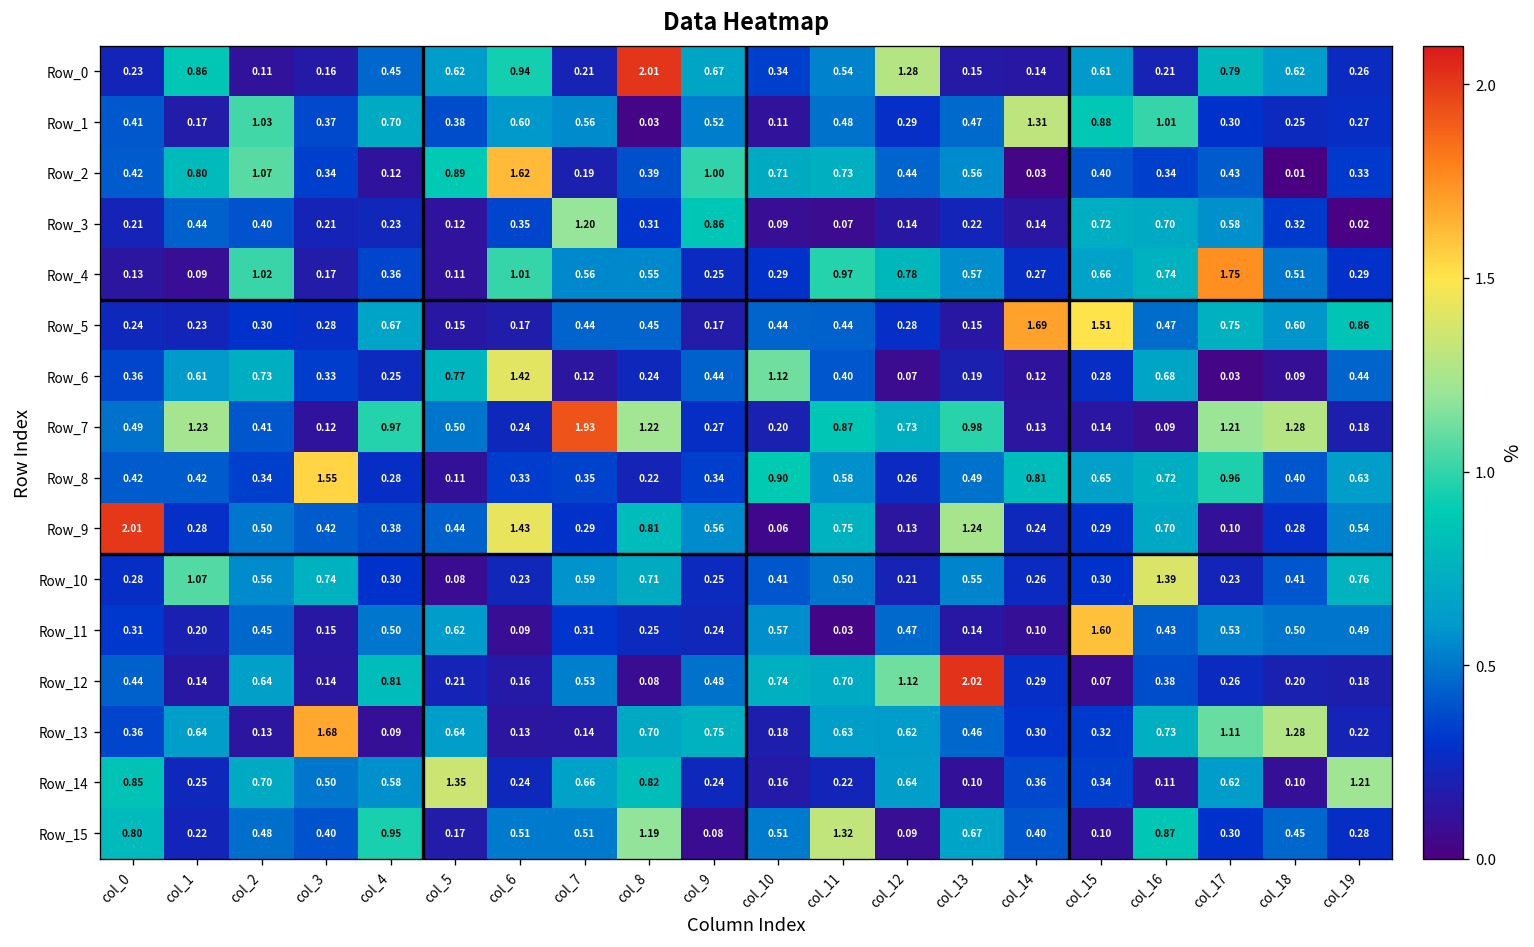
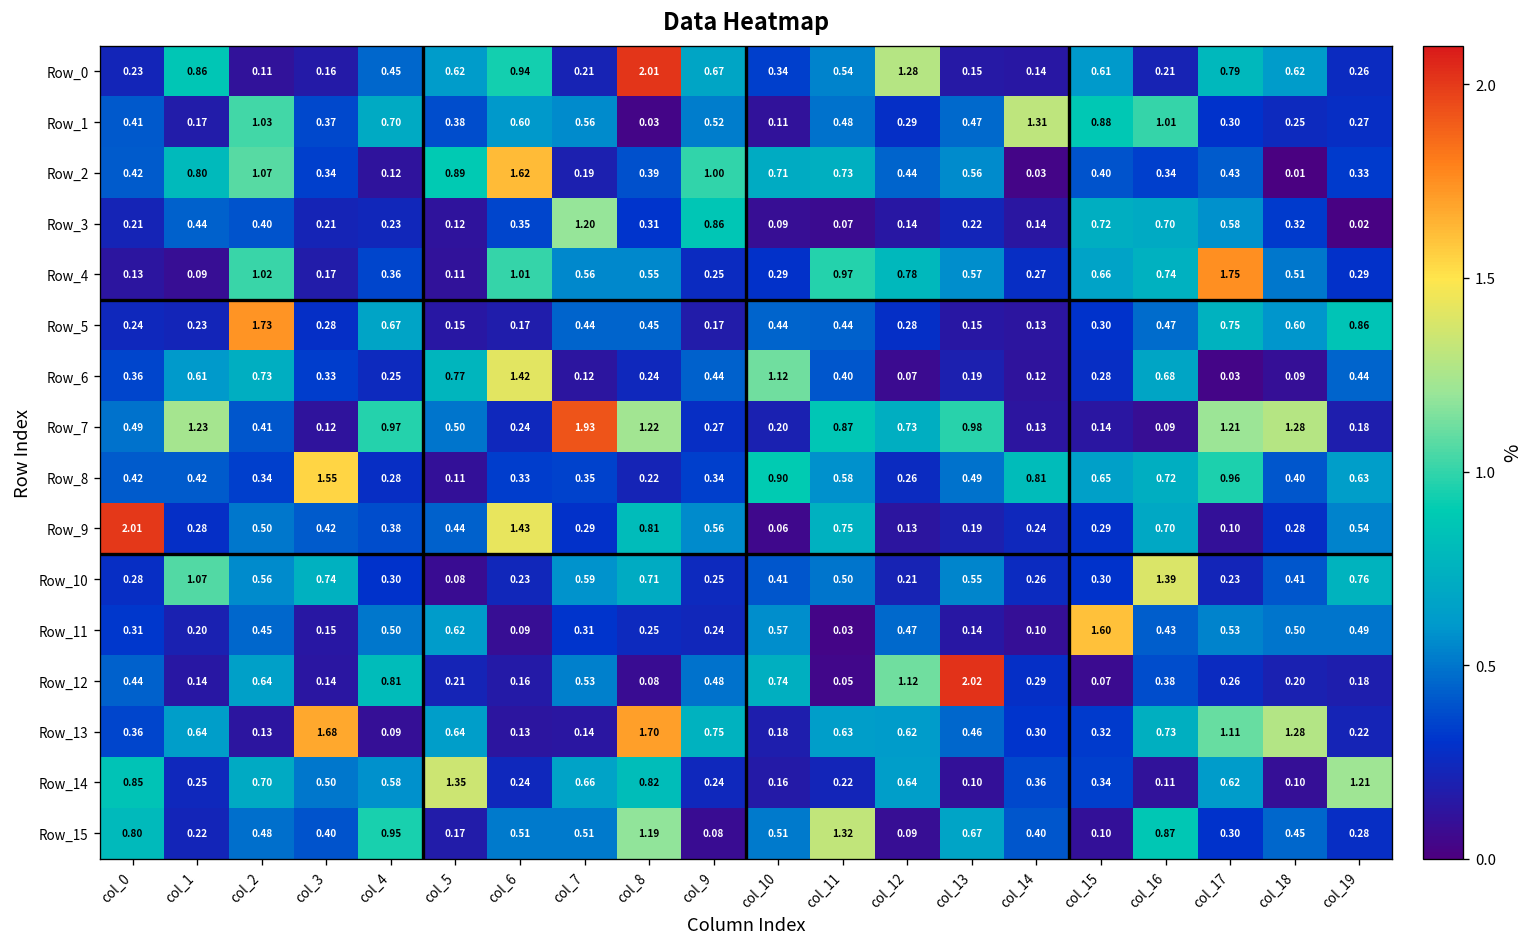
  {
    "Row_5": {
      "col_0": 0.24,
      "col_1": 0.23,
-     "col_2": 0.30,
+     "col_2": 1.73,
      "col_3": 0.28,
      "col_4": 0.67,
      "col_5": 0.15,
      "col_6": 0.17,
      "col_7": 0.44,
      "col_8": 0.45,
      "col_9": 0.17,
      "col_10": 0.44,
      "col_11": 0.44,
      "col_12": 0.28,
      "col_13": 0.15,
-     "col_14": 1.69,
-     "col_15": 1.51,
+     "col_14": 0.13,
+     "col_15": 0.30,
      "col_16": 0.47,
      "col_17": 0.75,
      "col_18": 0.60,
      "col_19": 0.86
    },
    "Row_9": {
      "col_0": 2.01,
      "col_1": 0.28,
      "col_2": 0.50,
      "col_3": 0.42,
      "col_4": 0.38,
      "col_5": 0.44,
      "col_6": 1.43,
      "col_7": 0.29,
      "col_8": 0.81,
      "col_9": 0.56,
      "col_10": 0.06,
      "col_11": 0.75,
      "col_12": 0.13,
-     "col_13": 1.24,
+     "col_13": 0.19,
      "col_14": 0.24,
      "col_15": 0.29,
      "col_16": 0.70,
      "col_17": 0.10,
      "col_18": 0.28,
      "col_19": 0.54
    },
    "Row_12": {
      "col_0": 0.44,
      "col_1": 0.14,
      "col_2": 0.64,
      "col_3": 0.14,
      "col_4": 0.81,
      "col_5": 0.21,
      "col_6": 0.16,
      "col_7": 0.53,
      "col_8": 0.08,
      "col_9": 0.48,
      "col_10": 0.74,
-     "col_11": 0.70,
+     "col_11": 0.05,
      "col_12": 1.12,
      "col_13": 2.02,
      "col_14": 0.29,
      "col_15": 0.07,
      "col_16": 0.38,
      "col_17": 0.26,
      "col_18": 0.20,
      "col_19": 0.18
    },
    "Row_13": {
      "col_0": 0.36,
      "col_1": 0.64,
      "col_2": 0.13,
      "col_3": 1.68,
      "col_4": 0.09,
      "col_5": 0.64,
      "col_6": 0.13,
      "col_7": 0.14,
-     "col_8": 0.70,
+     "col_8": 1.70,
      "col_9": 0.75,
      "col_10": 0.18,
      "col_11": 0.63,
      "col_12": 0.62,
      "col_13": 0.46,
      "col_14": 0.30,
      "col_15": 0.32,
      "col_16": 0.73,
      "col_17": 1.11,
      "col_18": 1.28,
      "col_19": 0.22
    }
  }
